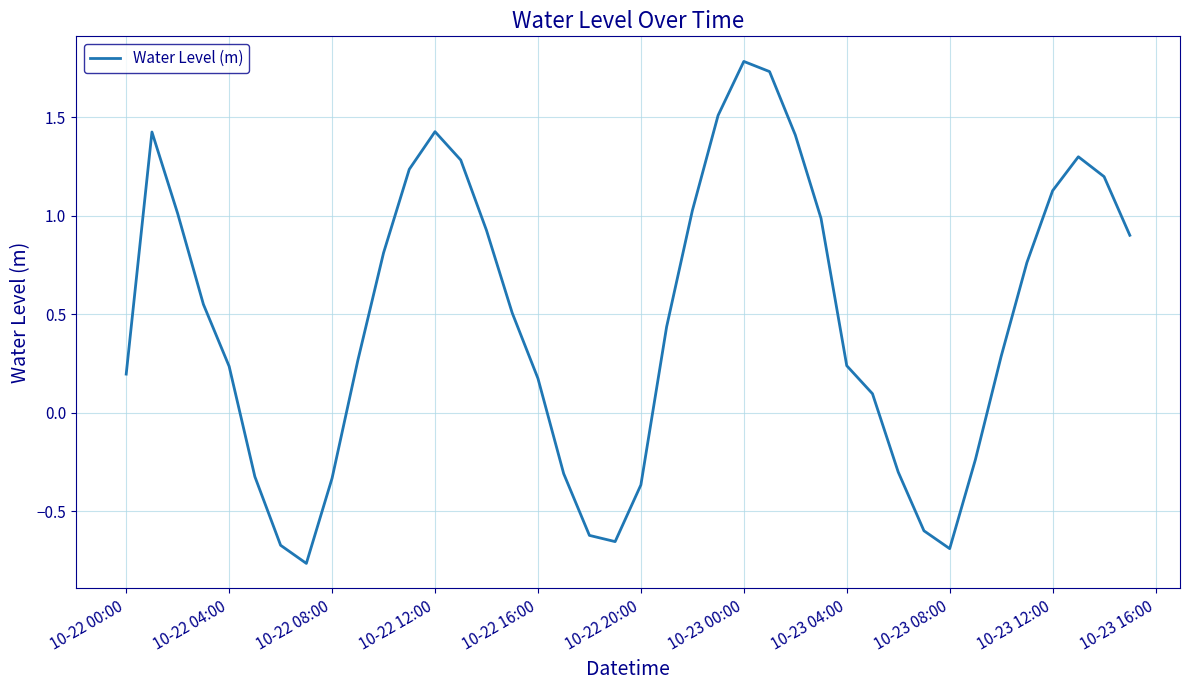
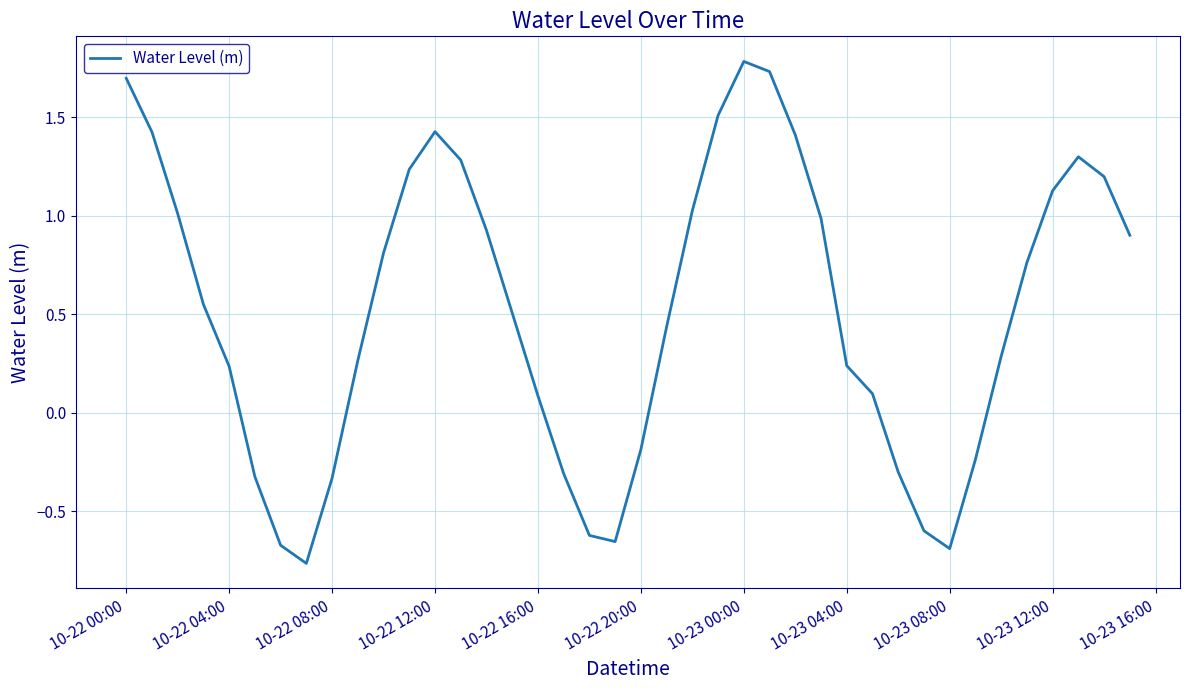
  {
-   "10-22 00:00": 0.20,
+   "10-22 00:00": 1.70,
    "10-22 04:00": 0.24,
    "10-22 08:00": -0.33,
    "10-22 12:00": 1.43,
-   "10-22 16:00": 0.17,
-   "10-22 20:00": -0.37,
+   "10-22 16:00": 0.09,
+   "10-22 20:00": -0.19,
    "10-23 00:00": 1.78,
    "10-23 04:00": 0.24,
    "10-23 08:00": -0.69,
    "10-23 12:00": 1.13
  }
